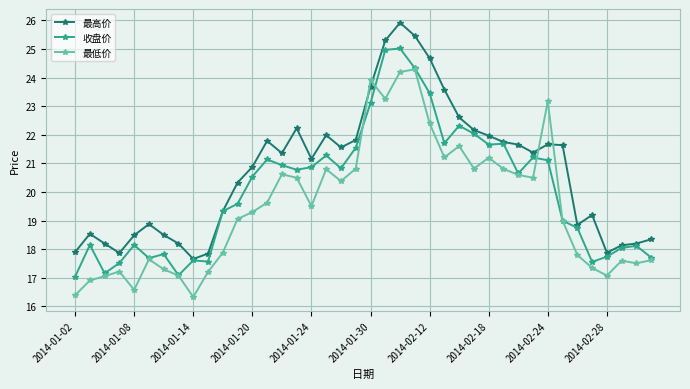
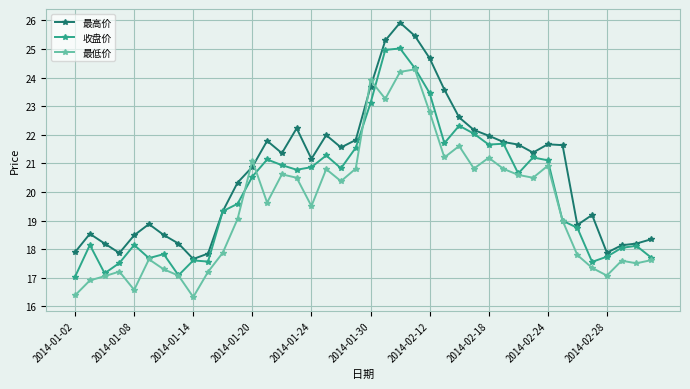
  {
    "最低价": {
      "2014-01-02": 16.4,
      "2014-01-08": 16.6,
      "2014-01-14": 16.3,
-     "2014-01-20": 19.3,
+     "2014-01-20": 21.1,
      "2014-01-24": 19.5,
      "2014-01-30": 23.9,
-     "2014-02-12": 22.4,
+     "2014-02-12": 22.8,
      "2014-02-18": 21.2,
-     "2014-02-24": 23.2,
+     "2014-02-24": 20.9,
      "2014-02-28": 17.1
    }
  }
